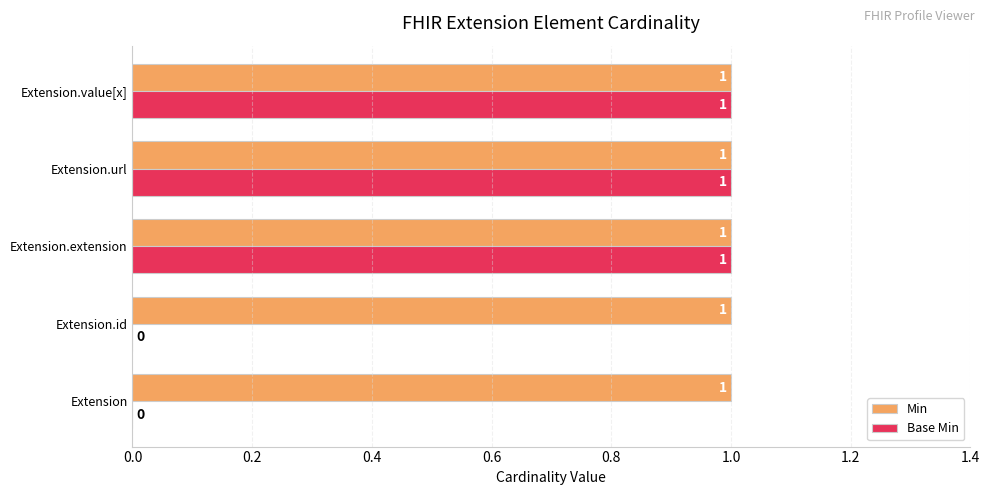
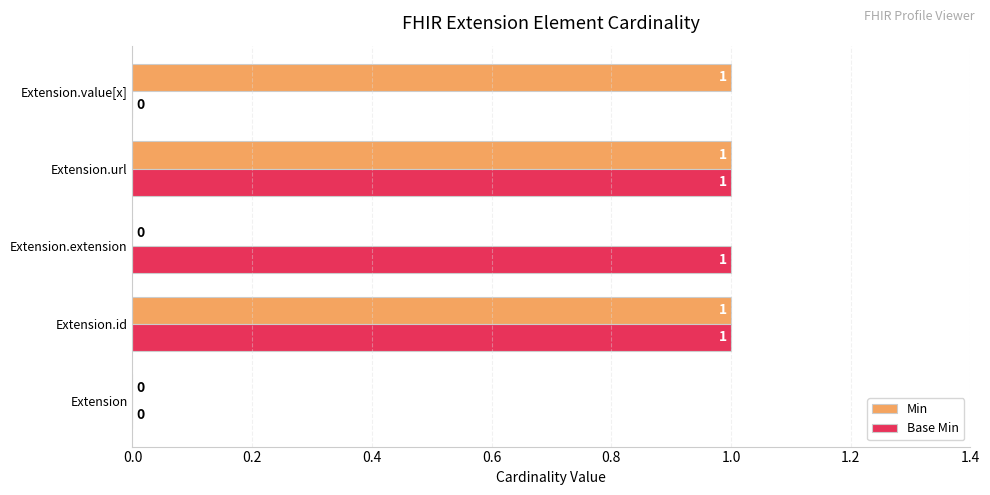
  {
    "Min": {
      "Extension.value[x]": 1,
      "Extension.url": 1,
-     "Extension.extension": 1,
+     "Extension.extension": 0,
      "Extension.id": 1,
-     "Extension": 1
+     "Extension": 0
    },
    "Base Min": {
-     "Extension.value[x]": 1,
+     "Extension.value[x]": 0,
      "Extension.url": 1,
      "Extension.extension": 1,
-     "Extension.id": 0,
+     "Extension.id": 1,
      "Extension": 0
    }
  }
